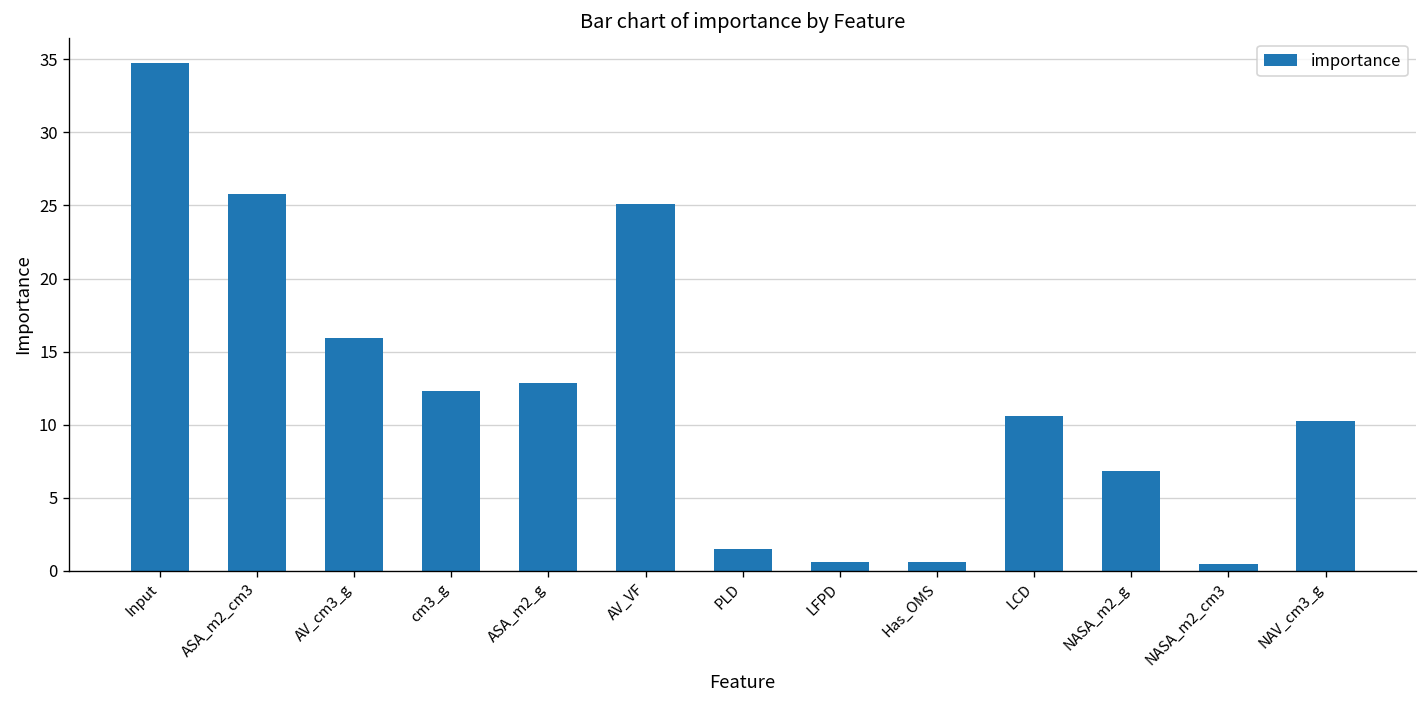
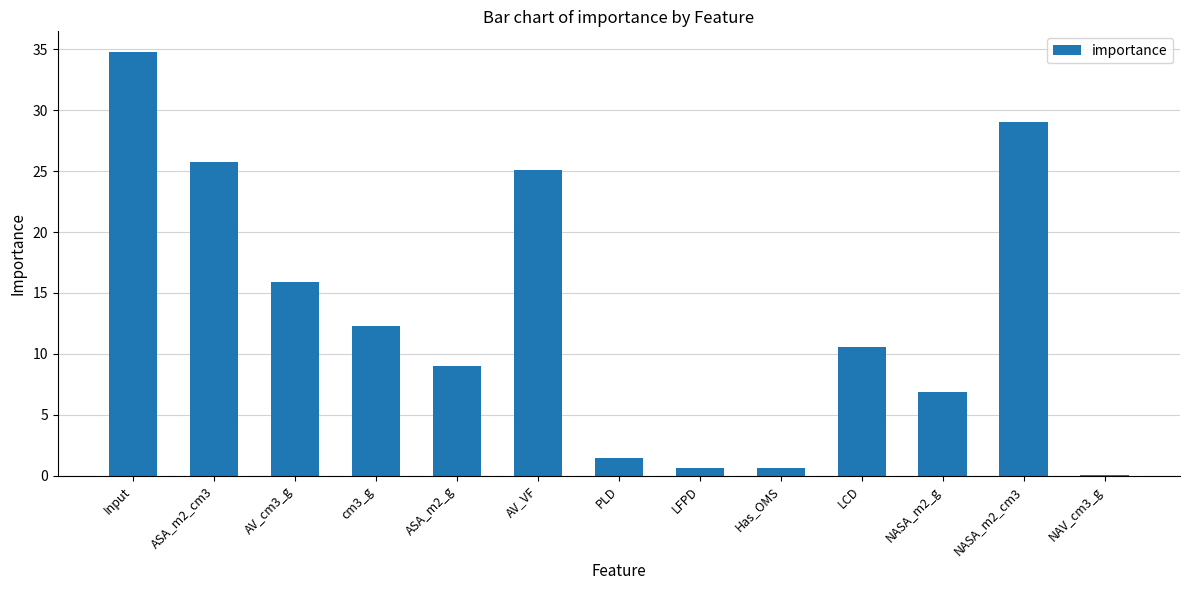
  {
    "Input": 34.8,
    "ASA_m2_cm3": 25.8,
    "AV_cm3_g": 15.9,
    "cm3_g": 12.3,
-   "ASA_m2_g": 12.8,
+   "ASA_m2_g": 9.0,
    "AV_VF": 25.1,
    "PLD": 1.5,
    "LFPD": 0.6,
    "Has_OMS": 0.6,
    "LCD": 10.6,
    "NASA_m2_g": 6.9,
-   "NASA_m2_cm3": 0.5,
-   "NAV_cm3_g": 10.2
+   "NASA_m2_cm3": 29.0,
+   "NAV_cm3_g": 0.1
  }
